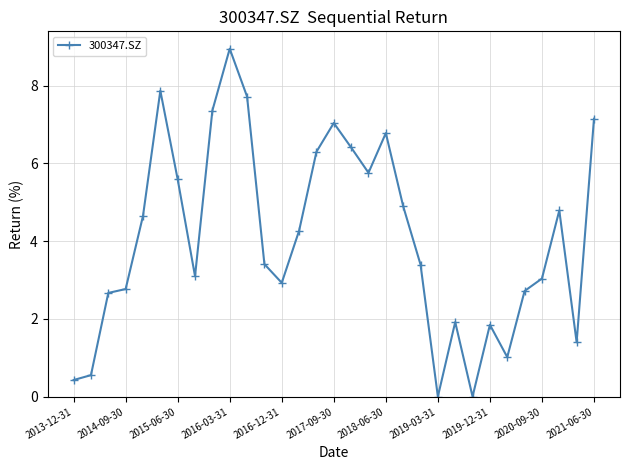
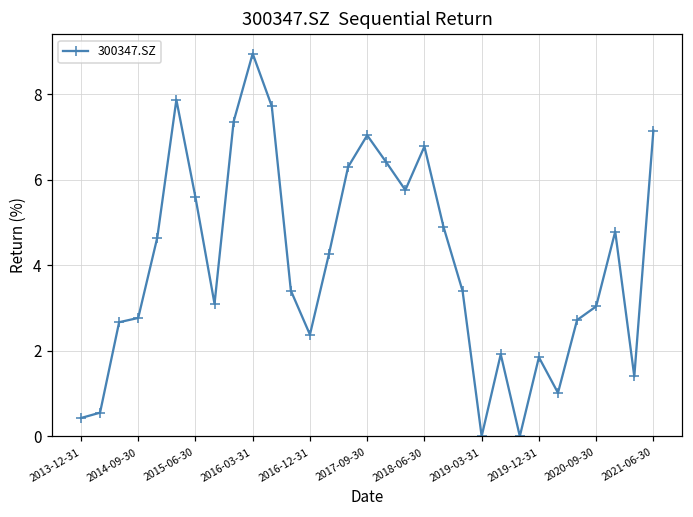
  {
    "2013-12-31": 0.4,
    "2014-09-30": 2.8,
    "2015-06-30": 5.6,
    "2016-03-31": 9.0,
-   "2016-12-31": 2.9,
+   "2016-12-31": 2.4,
    "2017-09-30": 7.0,
    "2018-06-30": 6.8,
    "2019-03-31": 0.0,
    "2019-12-31": 1.9,
    "2020-09-30": 3.0,
    "2021-06-30": 7.2
  }
